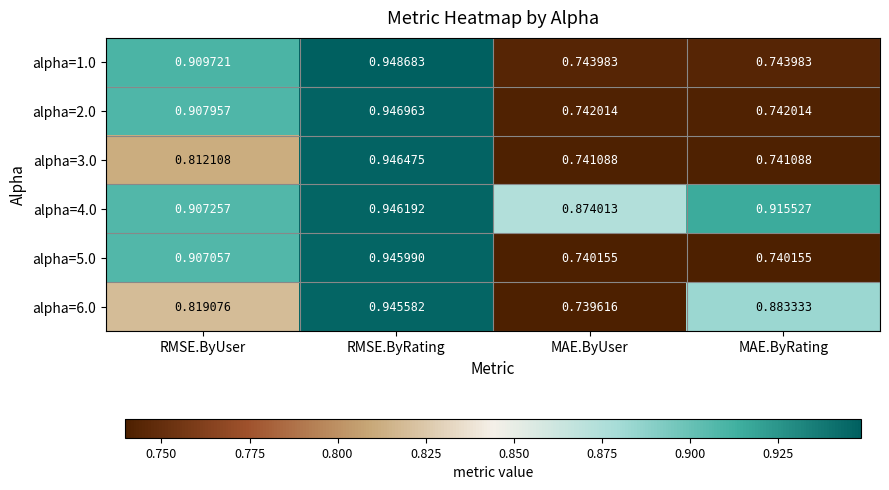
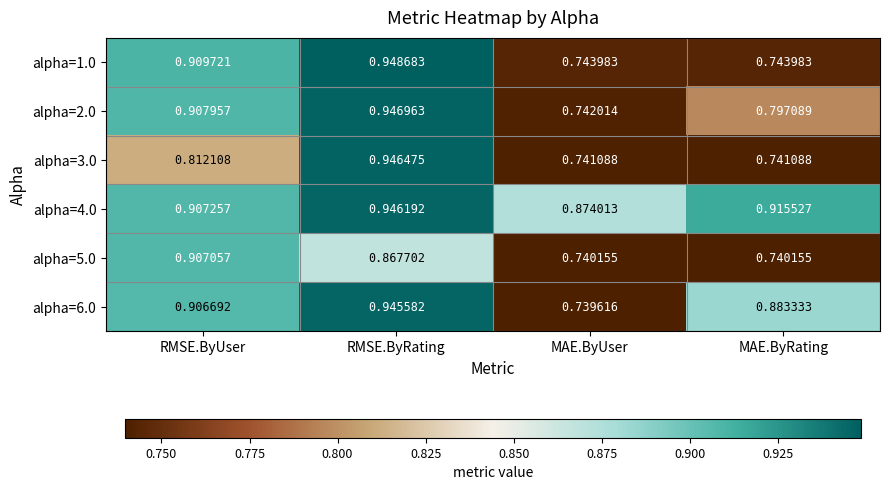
  {
    "alpha=1.0": {
      "RMSE.ByUser": 0.909721,
      "RMSE.ByRating": 0.948683,
      "MAE.ByUser": 0.743983,
      "MAE.ByRating": 0.743983
    },
    "alpha=2.0": {
      "RMSE.ByUser": 0.907957,
      "RMSE.ByRating": 0.946963,
      "MAE.ByUser": 0.742014,
-     "MAE.ByRating": 0.742014
+     "MAE.ByRating": 0.797089
    },
    "alpha=3.0": {
      "RMSE.ByUser": 0.812108,
      "RMSE.ByRating": 0.946475,
      "MAE.ByUser": 0.741088,
      "MAE.ByRating": 0.741088
    },
    "alpha=4.0": {
      "RMSE.ByUser": 0.907257,
      "RMSE.ByRating": 0.946192,
      "MAE.ByUser": 0.874013,
      "MAE.ByRating": 0.915527
    },
    "alpha=5.0": {
      "RMSE.ByUser": 0.907057,
-     "RMSE.ByRating": 0.945990,
+     "RMSE.ByRating": 0.867702,
      "MAE.ByUser": 0.740155,
      "MAE.ByRating": 0.740155
    },
    "alpha=6.0": {
-     "RMSE.ByUser": 0.819076,
+     "RMSE.ByUser": 0.906692,
      "RMSE.ByRating": 0.945582,
      "MAE.ByUser": 0.739616,
      "MAE.ByRating": 0.883333
    }
  }
